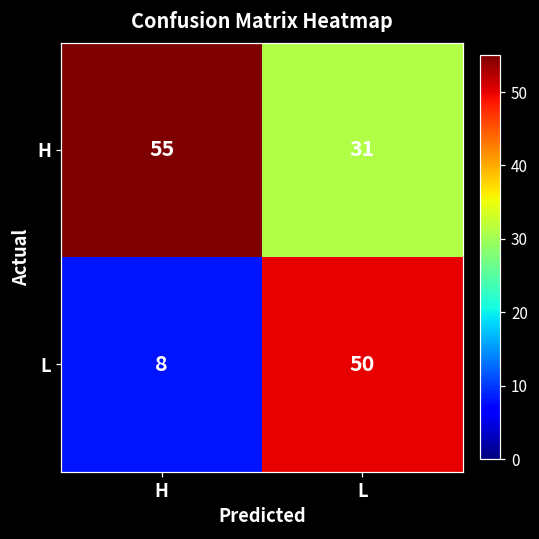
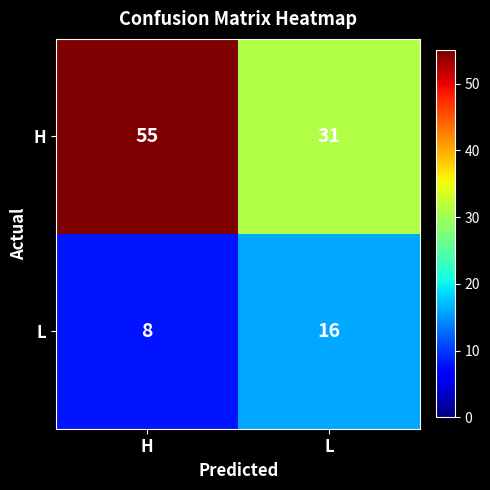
  {
    "H": {
      "H": 55,
      "L": 31
    },
    "L": {
      "H": 8,
-     "L": 50
+     "L": 16
    }
  }
